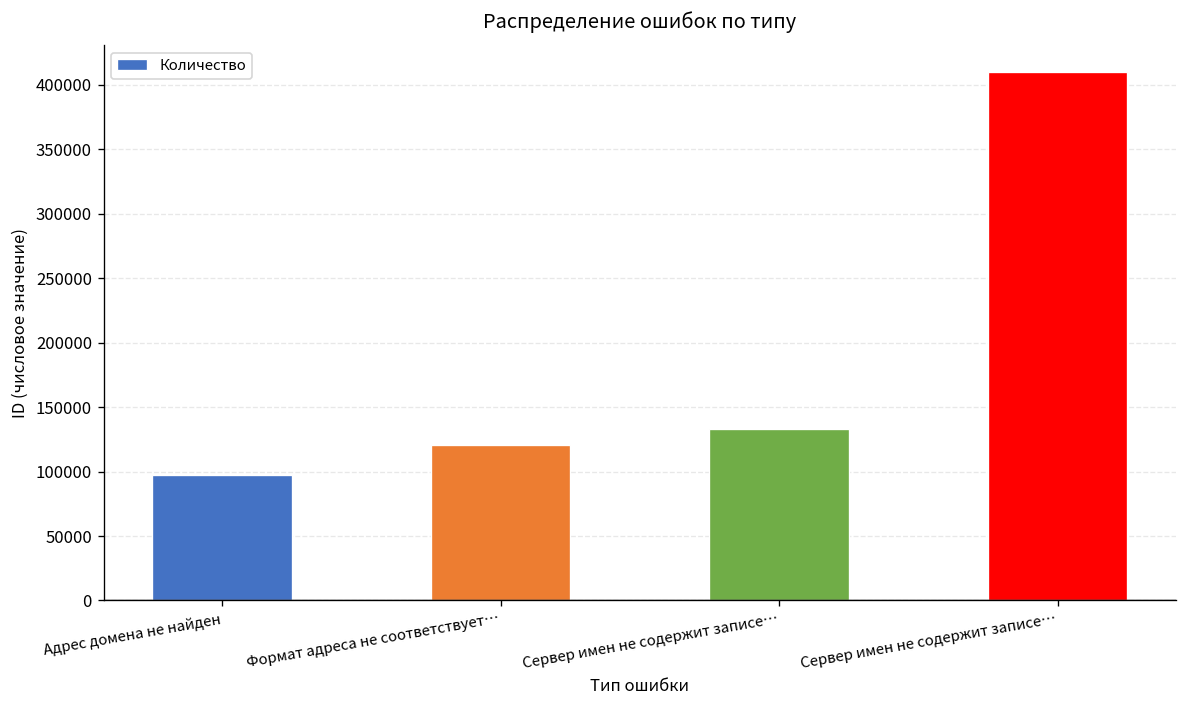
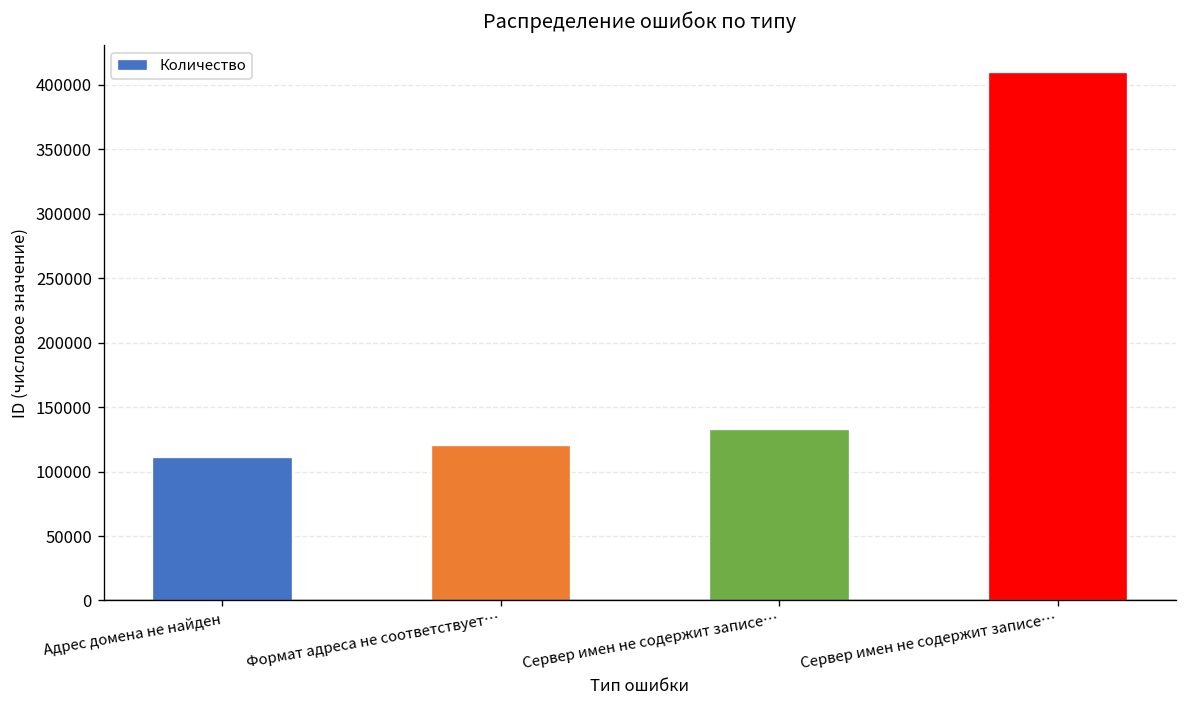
  {
-   "Адрес домена не найден": 97000,
+   "Адрес домена не найден": 111000,
    "Формат адреса не соответствует…": 121000
  }
